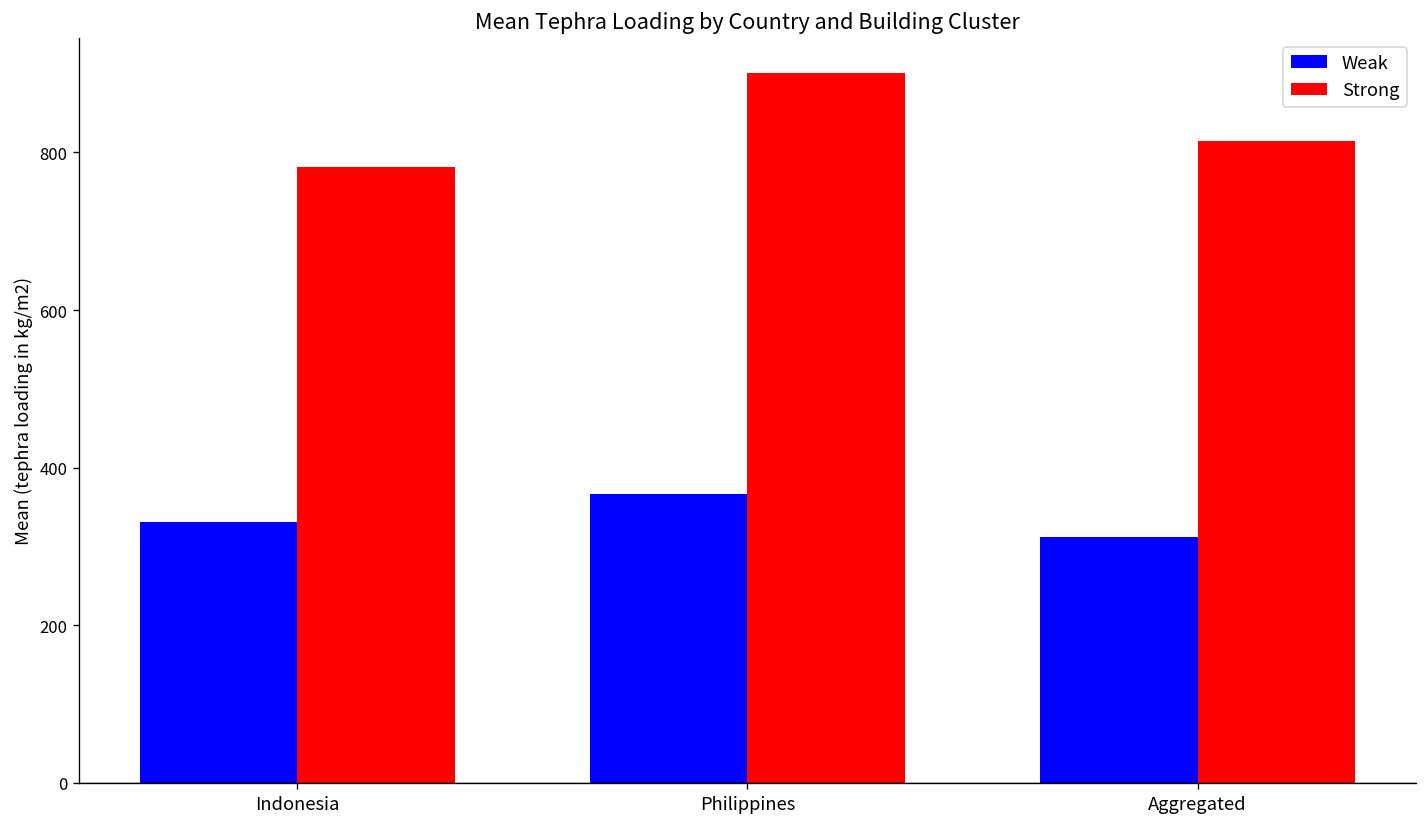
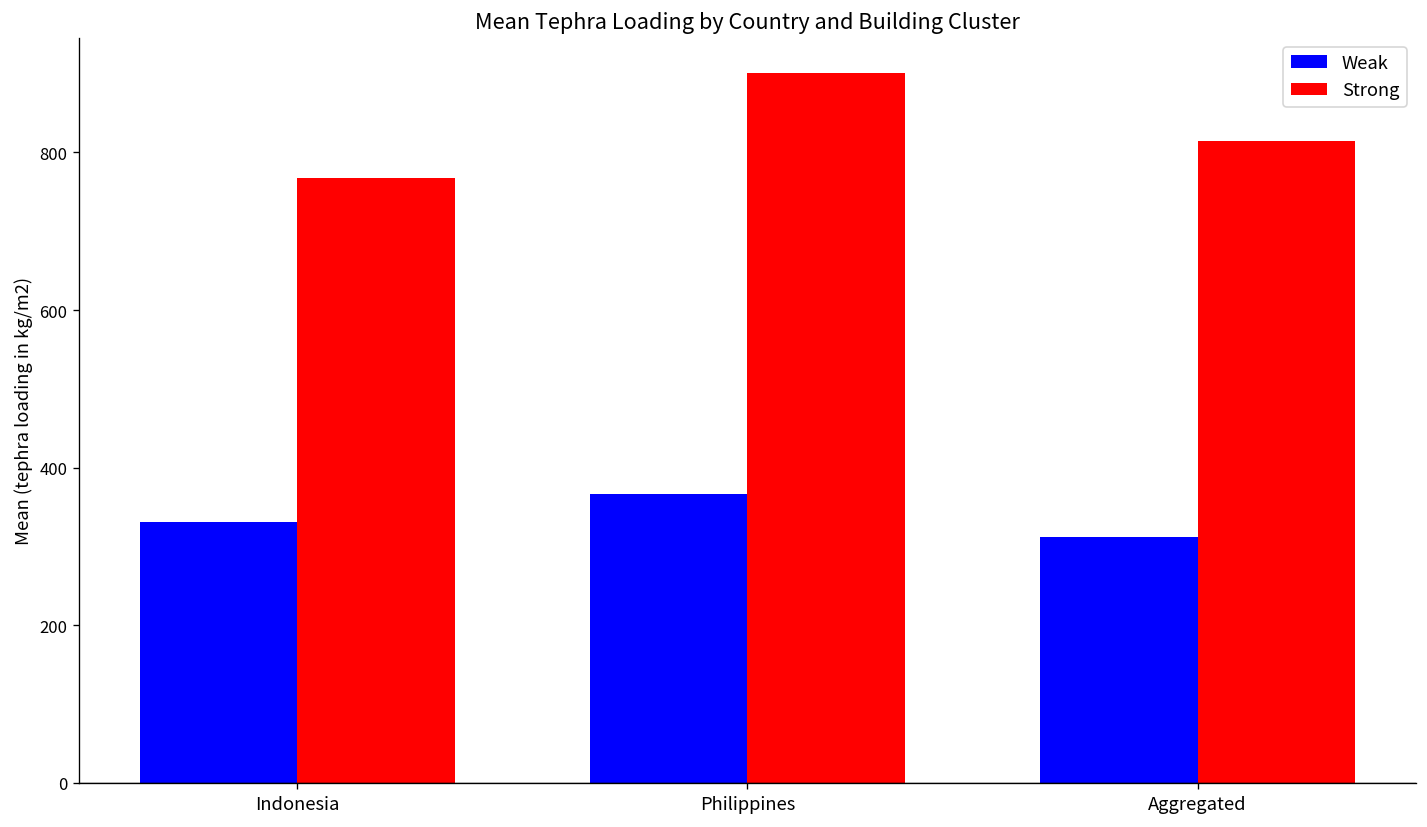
  {
    "Weak": {
      "Indonesia": 330,
      "Philippines": 370,
      "Aggregated": 310
    },
    "Strong": {
-     "Indonesia": 780,
+     "Indonesia": 770,
      "Philippines": 900,
      "Aggregated": 810
    }
  }
